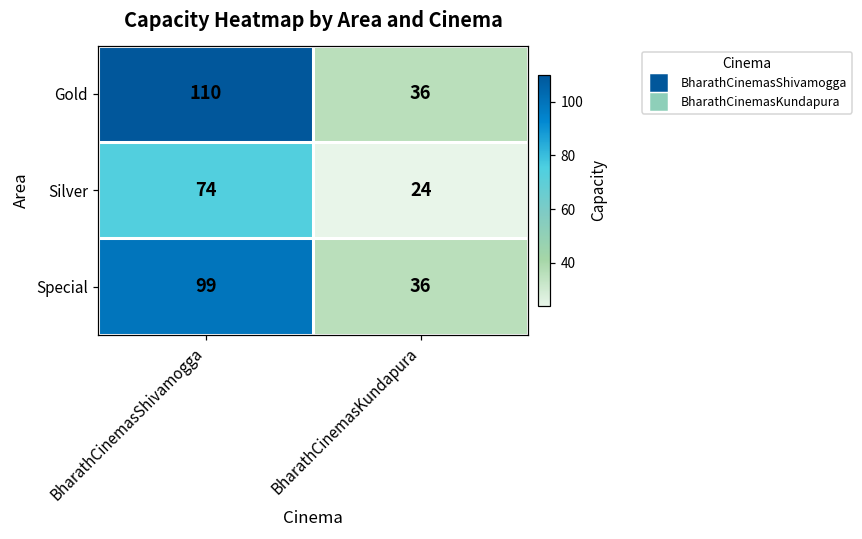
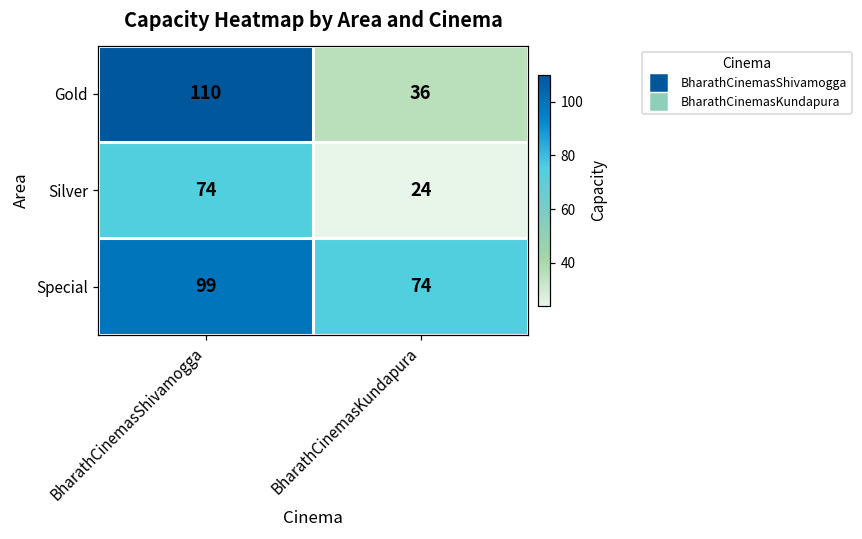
  {
    "Gold": {
      "BharathCinemasShivamogga": 110,
      "BharathCinemasKundapura": 36
    },
    "Silver": {
      "BharathCinemasShivamogga": 74,
      "BharathCinemasKundapura": 24
    },
    "Special": {
      "BharathCinemasShivamogga": 99,
-     "BharathCinemasKundapura": 36
+     "BharathCinemasKundapura": 74
    }
  }
